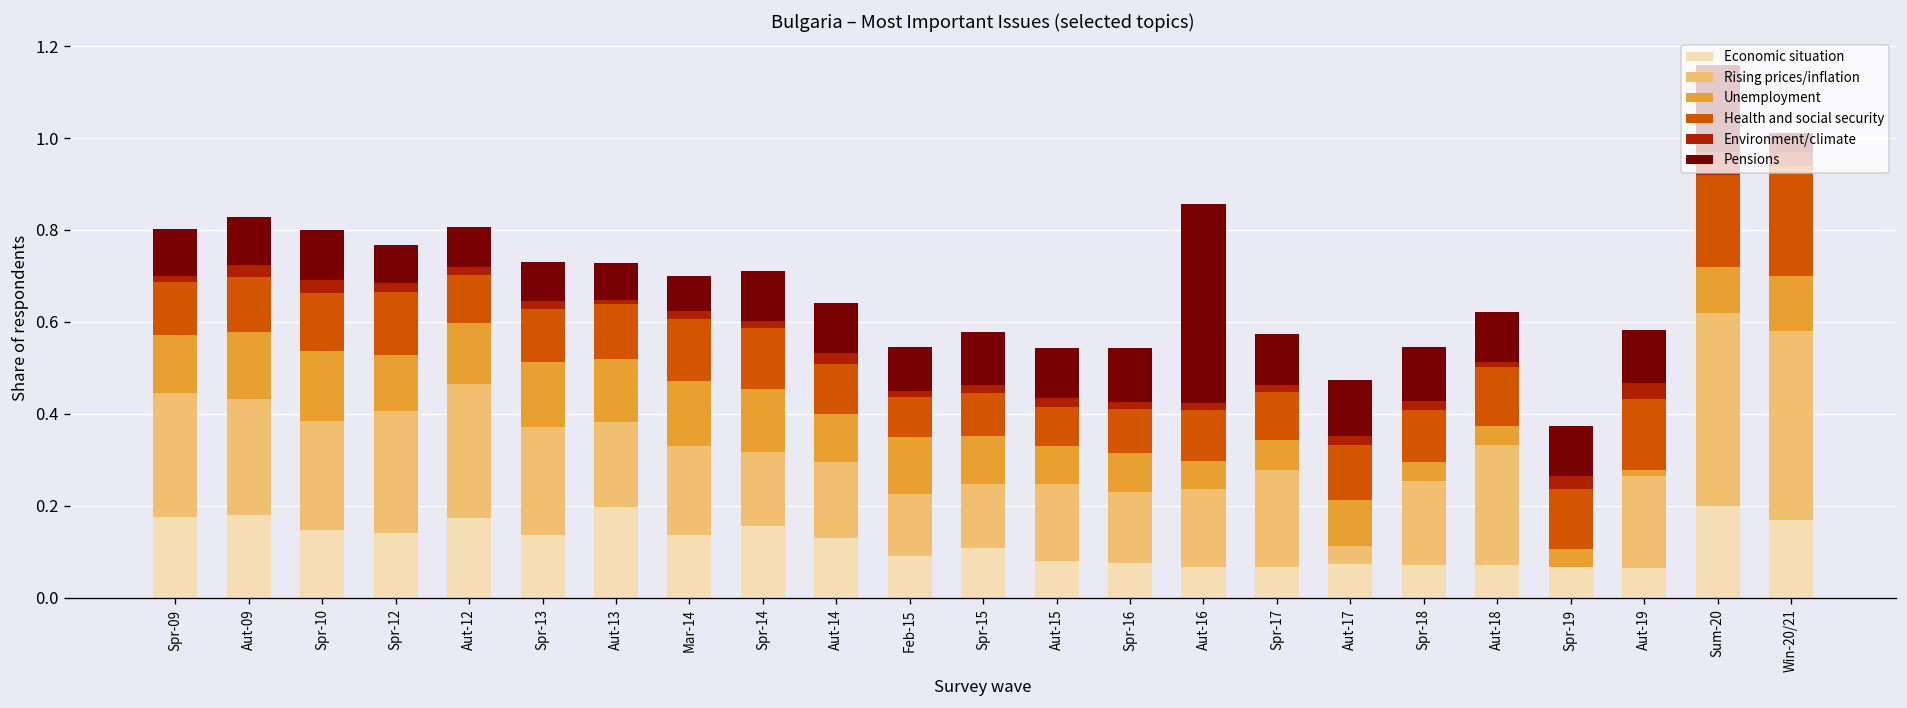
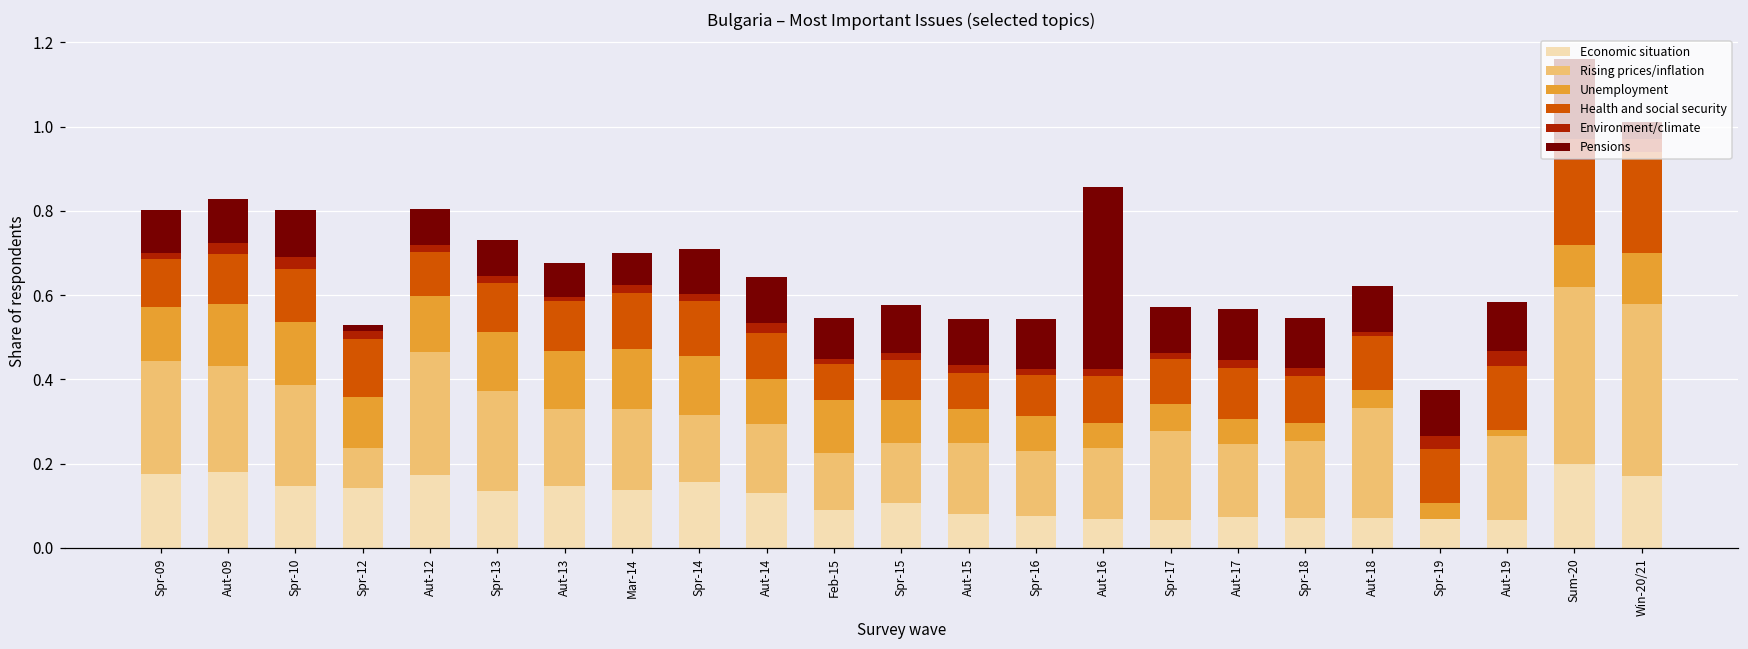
  {
    "Economic situation": {
      "Spr-09": 0.17,
      "Aut-09": 0.18,
      "Spr-10": 0.15,
      "Spr-12": 0.14,
      "Aut-12": 0.17,
      "Spr-13": 0.14,
-     "Aut-13": 0.20,
+     "Aut-13": 0.15,
      "Mar-14": 0.14,
      "Spr-14": 0.16,
      "Aut-14": 0.13,
      "Feb-15": 0.09,
      "Spr-15": 0.11,
      "Aut-15": 0.08,
      "Spr-16": 0.08,
      "Aut-16": 0.07,
      "Spr-17": 0.07,
      "Aut-17": 0.07,
      "Spr-18": 0.07,
      "Aut-18": 0.07,
      "Spr-19": 0.07,
      "Aut-19": 0.07,
      "Sum-20": 0.20,
      "Win-20/21": 0.17
    },
    "Rising prices/inflation": {
      "Spr-09": 0.27,
      "Aut-09": 0.25,
      "Spr-10": 0.24,
-     "Spr-12": 0.26,
+     "Spr-12": 0.09,
      "Aut-12": 0.29,
      "Spr-13": 0.24,
      "Aut-13": 0.18,
      "Mar-14": 0.19,
      "Spr-14": 0.16,
      "Aut-14": 0.16,
      "Feb-15": 0.13,
      "Spr-15": 0.14,
      "Aut-15": 0.17,
      "Spr-16": 0.15,
      "Aut-16": 0.17,
      "Spr-17": 0.21,
-     "Aut-17": 0.04,
+     "Aut-17": 0.17,
      "Spr-18": 0.18,
      "Aut-18": 0.26,
      "Spr-19": 0.00,
      "Aut-19": 0.20,
      "Sum-20": 0.42,
      "Win-20/21": 0.41
    },
    "Unemployment": {
      "Spr-09": 0.13,
      "Aut-09": 0.15,
      "Spr-10": 0.15,
      "Spr-12": 0.12,
      "Aut-12": 0.13,
      "Spr-13": 0.14,
      "Aut-13": 0.14,
      "Mar-14": 0.14,
      "Spr-14": 0.14,
      "Aut-14": 0.11,
      "Feb-15": 0.13,
      "Spr-15": 0.10,
      "Aut-15": 0.08,
      "Spr-16": 0.08,
      "Aut-16": 0.06,
      "Spr-17": 0.06,
-     "Aut-17": 0.10,
+     "Aut-17": 0.06,
      "Spr-18": 0.04,
      "Aut-18": 0.04,
      "Spr-19": 0.04,
      "Aut-19": 0.01,
      "Sum-20": 0.10,
      "Win-20/21": 0.12
    },
    "Health and social security": {
      "Spr-09": 0.12,
      "Aut-09": 0.12,
      "Spr-10": 0.13,
      "Spr-12": 0.14,
      "Aut-12": 0.10,
      "Spr-13": 0.12,
      "Aut-13": 0.12,
      "Mar-14": 0.13,
      "Spr-14": 0.13,
      "Aut-14": 0.11,
      "Feb-15": 0.09,
      "Spr-15": 0.09,
      "Aut-15": 0.08,
      "Spr-16": 0.10,
      "Aut-16": 0.11,
      "Spr-17": 0.11,
      "Aut-17": 0.12,
      "Spr-18": 0.11,
      "Aut-18": 0.13,
      "Spr-19": 0.13,
      "Aut-19": 0.15,
      "Sum-20": 0.20,
      "Win-20/21": 0.24
    },
    "Environment/climate": {
      "Spr-09": 0.01,
      "Aut-09": 0.03,
      "Spr-10": 0.03,
      "Spr-12": 0.02,
      "Aut-12": 0.02,
      "Spr-13": 0.02,
      "Aut-13": 0.01,
      "Mar-14": 0.02,
      "Spr-14": 0.02,
      "Aut-14": 0.02,
      "Feb-15": 0.01,
      "Spr-15": 0.02,
      "Aut-15": 0.02,
      "Spr-16": 0.01,
      "Aut-16": 0.02,
      "Spr-17": 0.01,
      "Aut-17": 0.02,
      "Spr-18": 0.02,
      "Aut-18": 0.01,
      "Spr-19": 0.03,
      "Aut-19": 0.03
    },
    "Pensions": {
      "Spr-09": 0.10,
      "Aut-09": 0.11,
      "Spr-10": 0.11,
-     "Spr-12": 0.08,
+     "Spr-12": 0.01,
      "Aut-12": 0.09,
      "Spr-13": 0.09,
      "Aut-13": 0.08,
      "Mar-14": 0.08,
      "Spr-14": 0.11,
      "Aut-14": 0.11,
      "Feb-15": 0.10,
      "Spr-15": 0.11,
      "Aut-15": 0.11,
      "Spr-16": 0.12,
      "Aut-16": 0.43,
      "Spr-17": 0.11,
      "Aut-17": 0.12,
      "Spr-18": 0.12,
      "Aut-18": 0.11,
      "Spr-19": 0.11,
      "Aut-19": 0.12
    }
  }
